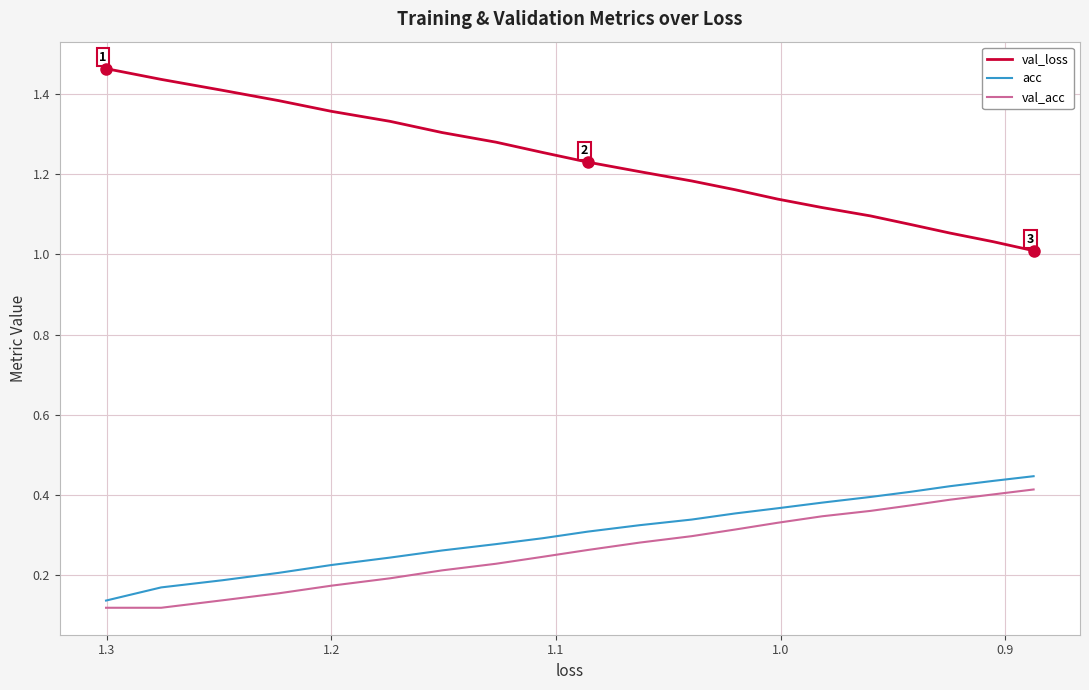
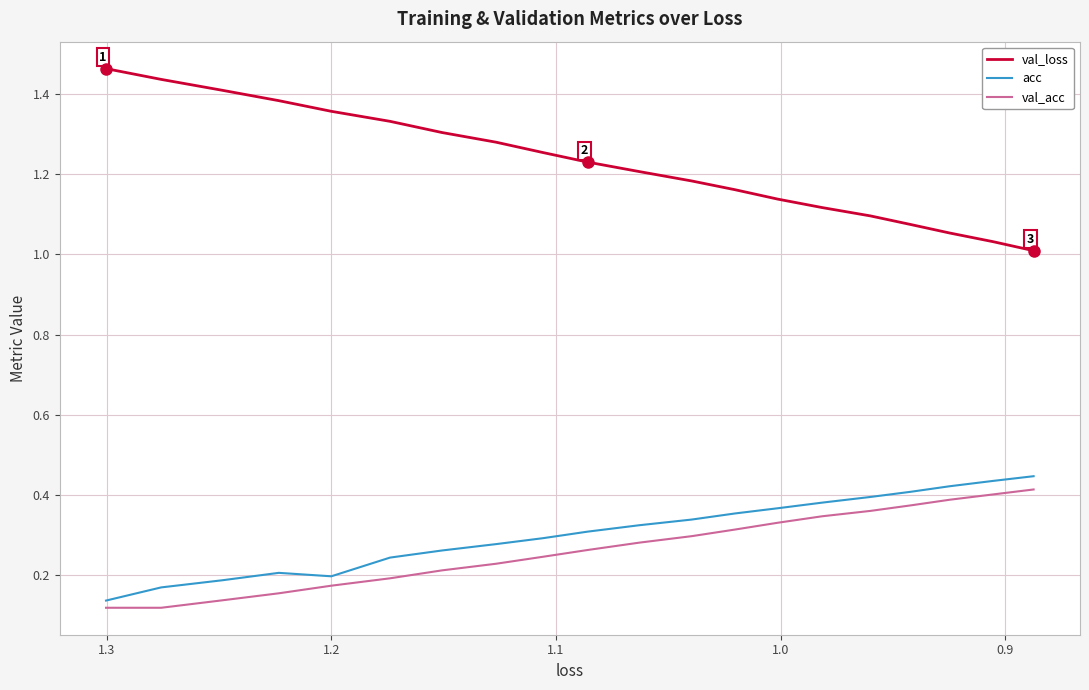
  {
    "acc": {
      "1.3": 0.14,
-     "1.2": 0.23
+     "1.2": 0.20
    },
    "val_acc": {
      "1.3": 0.12,
      "1.2": 0.17
    }
  }
